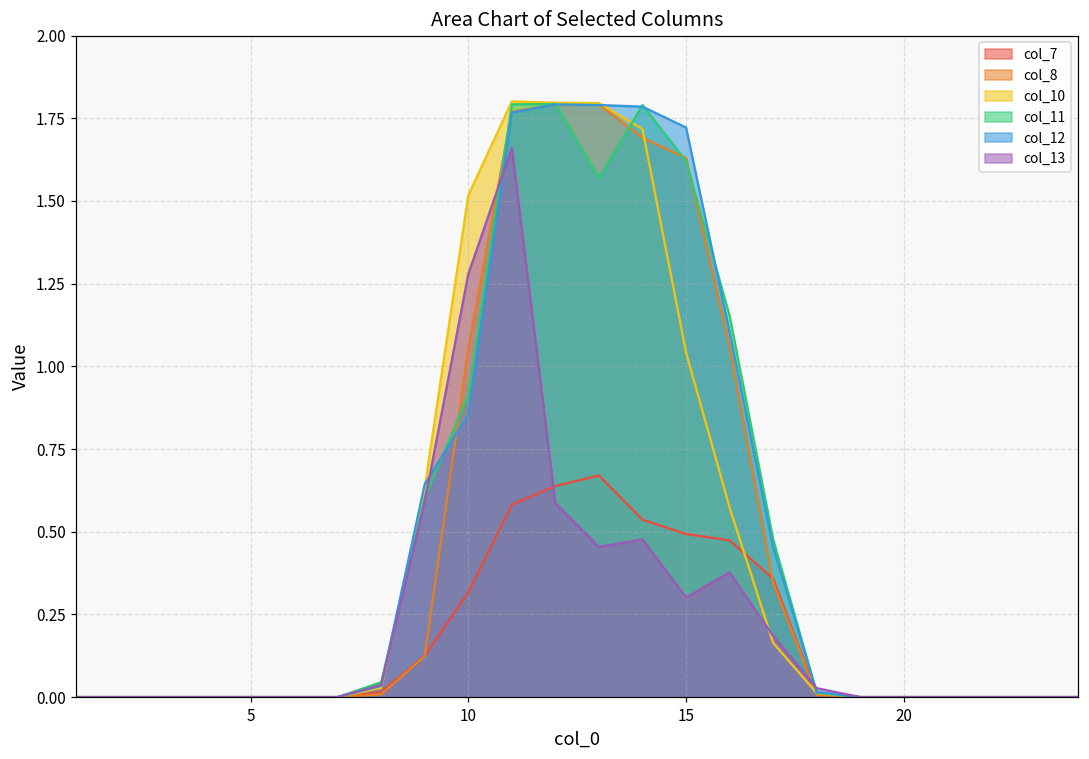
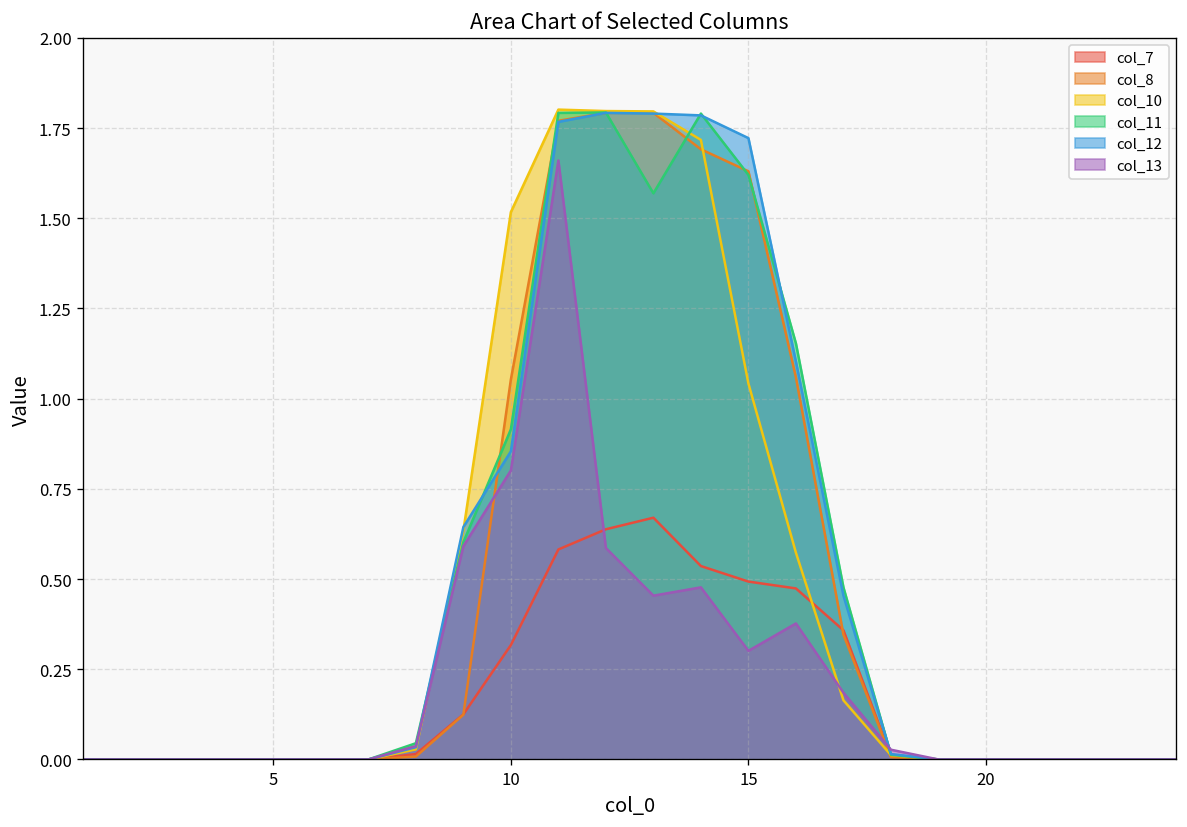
  {
    "col_11": {
      "10": 0.92,
      "15": 1.62
    },
    "col_12": {
      "10": 0.85,
      "15": 1.72
    },
    "col_13": {
-     "10": 1.28,
+     "10": 0.80,
      "15": 0.30
    }
  }
